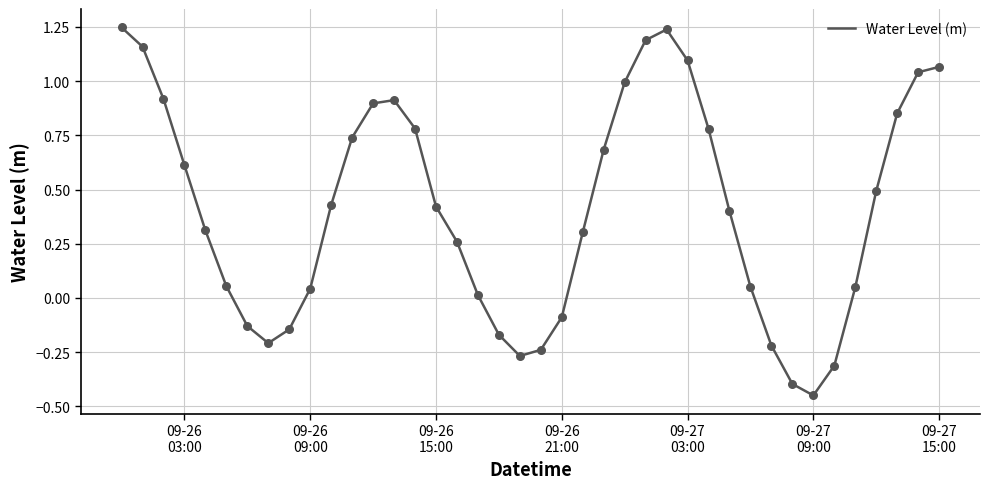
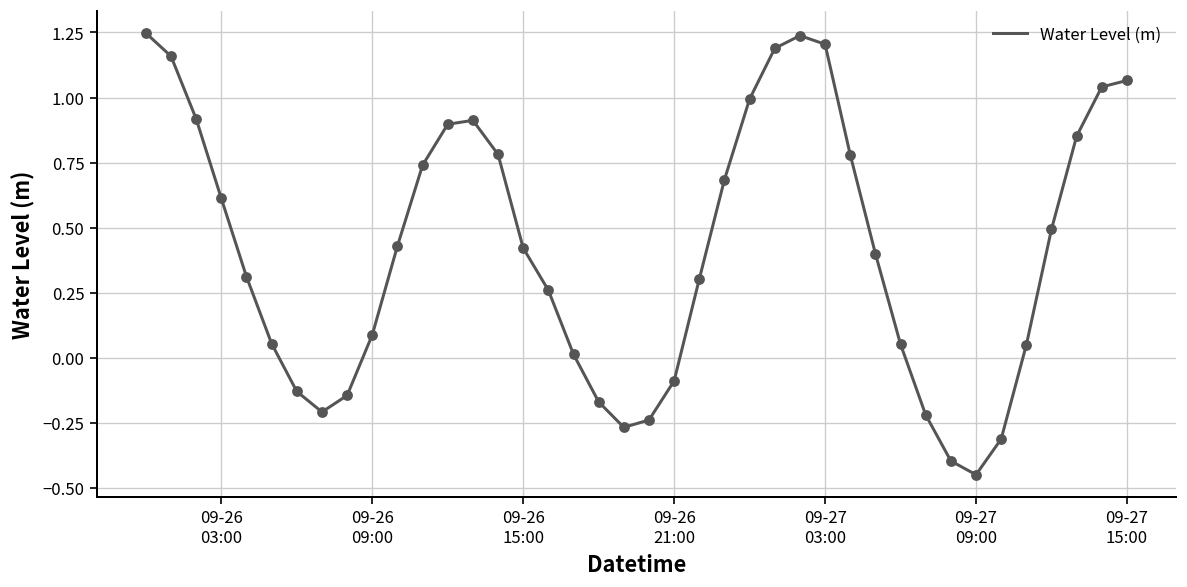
  {
    "09-26 03:00": 0.61,
-   "09-26 09:00": 0.04,
+   "09-26 09:00": 0.09,
    "09-26 15:00": 0.42,
    "09-26 21:00": -0.09,
-   "09-27 03:00": 1.10,
+   "09-27 03:00": 1.20,
    "09-27 09:00": -0.45,
    "09-27 15:00": 1.07
  }
